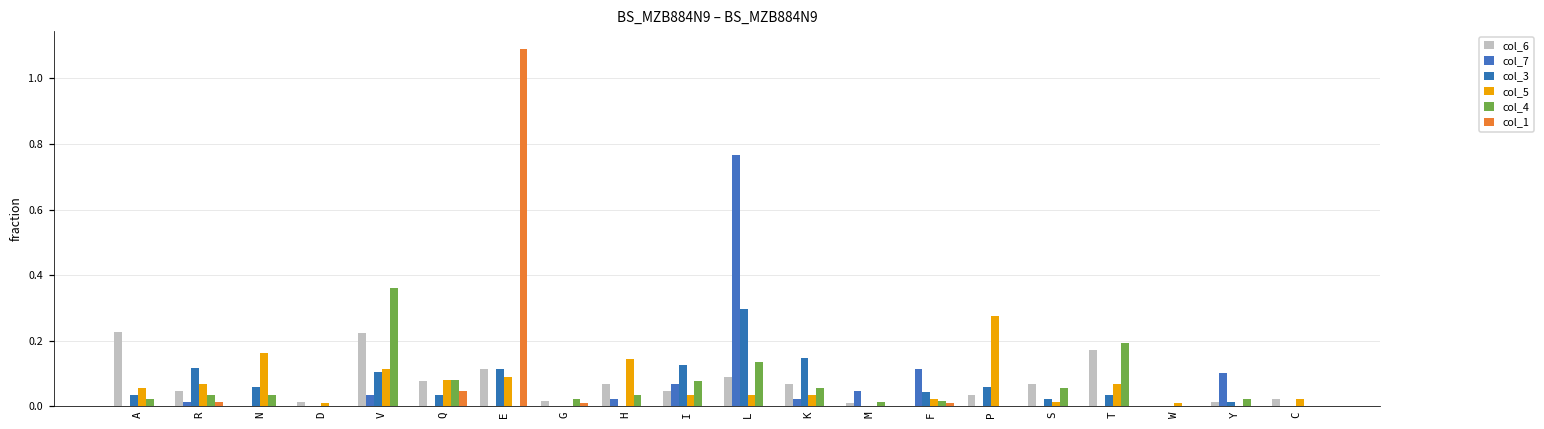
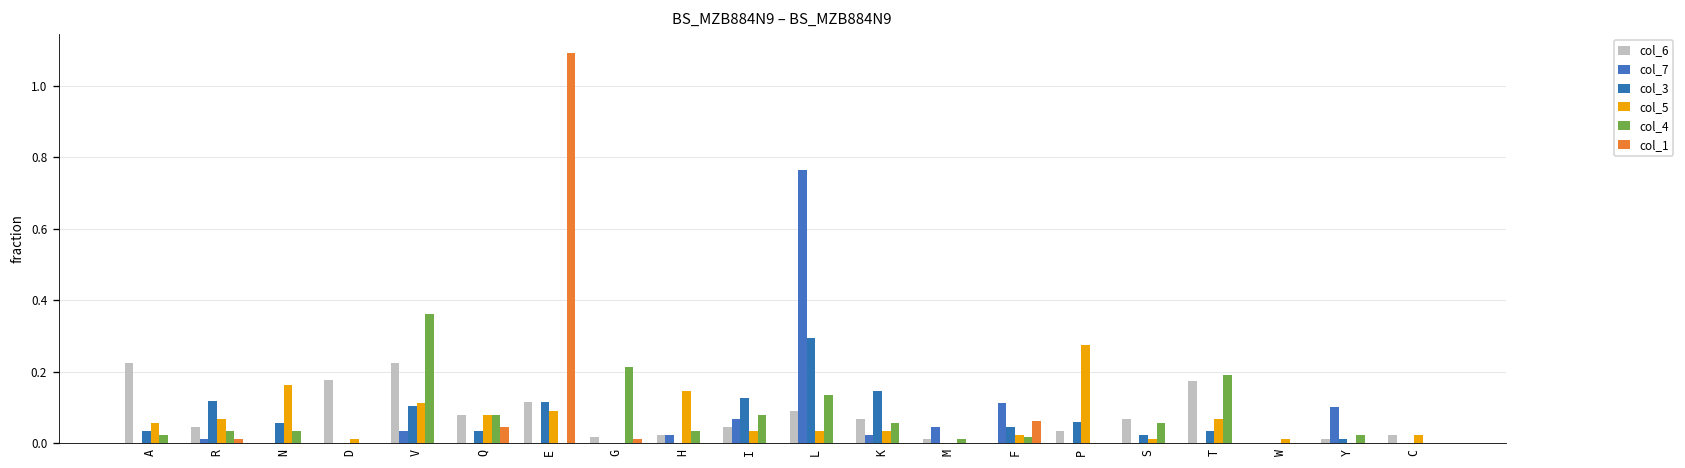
  {
    "col_6": {
      "A": 0.22,
      "R": 0.04,
      "N": 0.00,
-     "D": 0.01,
+     "D": 0.18,
      "V": 0.22,
      "Q": 0.08,
      "E": 0.11,
      "G": 0.02,
-     "H": 0.07,
+     "H": 0.02,
      "I": 0.04,
      "L": 0.09,
      "K": 0.07,
      "M": 0.01,
      "F": 0.00,
      "P": 0.03,
      "S": 0.07,
      "T": 0.17,
      "W": 0.00,
      "Y": 0.01,
      "C": 0.02
    },
    "col_5": {
      "A": 0.06,
      "R": 0.07,
      "N": 0.16,
      "D": 0.01,
      "V": 0.11,
      "Q": 0.08,
      "E": 0.09,
      "G": 0.00,
      "H": 0.14,
      "I": 0.03,
      "L": 0.03,
      "K": 0.03,
      "M": 0.00,
      "F": 0.02,
      "P": 0.27,
      "S": 0.01,
      "T": 0.07,
      "W": 0.01,
      "Y": 0.00,
      "C": 0.02
    },
    "col_4": {
      "A": 0.02,
      "R": 0.03,
      "N": 0.03,
      "D": 0.00,
      "V": 0.36,
      "Q": 0.08,
      "E": 0.00,
-     "G": 0.02,
+     "G": 0.21,
      "H": 0.03,
      "I": 0.08,
      "L": 0.13,
      "K": 0.06,
      "M": 0.01,
      "F": 0.02,
      "P": 0.00,
      "S": 0.06,
      "T": 0.19,
      "W": 0.00,
      "Y": 0.02,
      "C": 0.00
    },
    "col_1": {
      "A": 0.00,
      "R": 0.01,
      "N": 0.00,
      "D": 0.00,
      "V": 0.00,
      "Q": 0.05,
      "E": 1.09,
      "G": 0.01,
      "H": 0.00,
      "I": 0.00,
      "L": 0.00,
      "K": 0.00,
      "M": 0.00,
-     "F": 0.01,
+     "F": 0.06,
      "P": 0.00,
      "S": 0.00,
      "T": 0.00,
      "W": 0.00,
      "Y": 0.00,
      "C": 0.00
    }
  }
